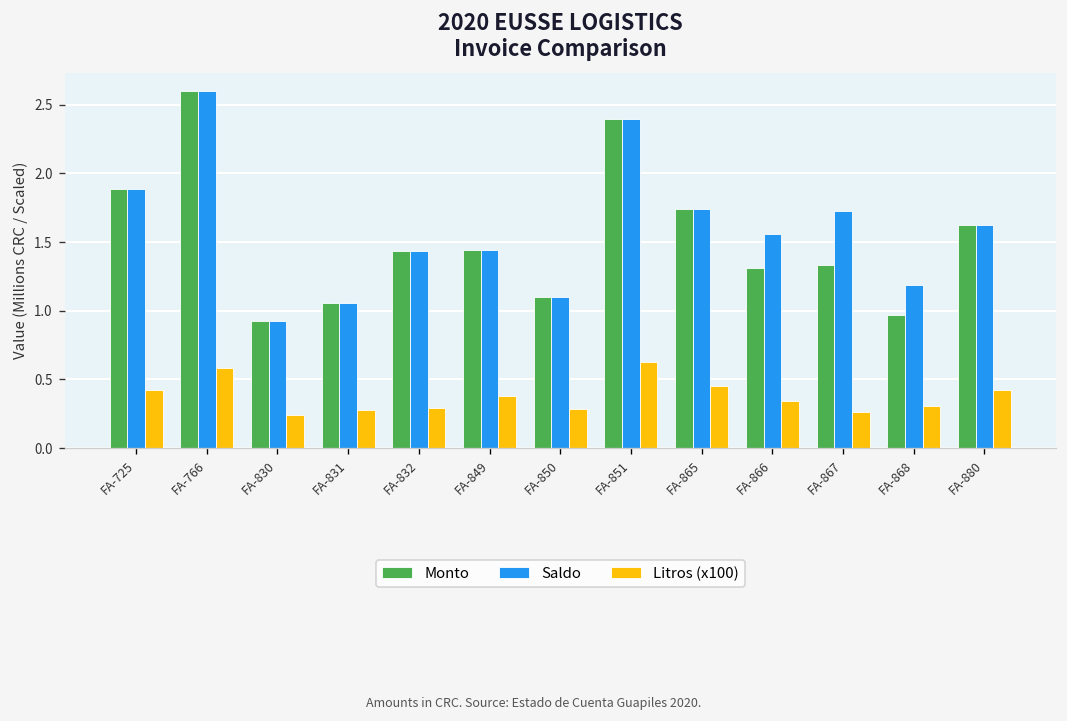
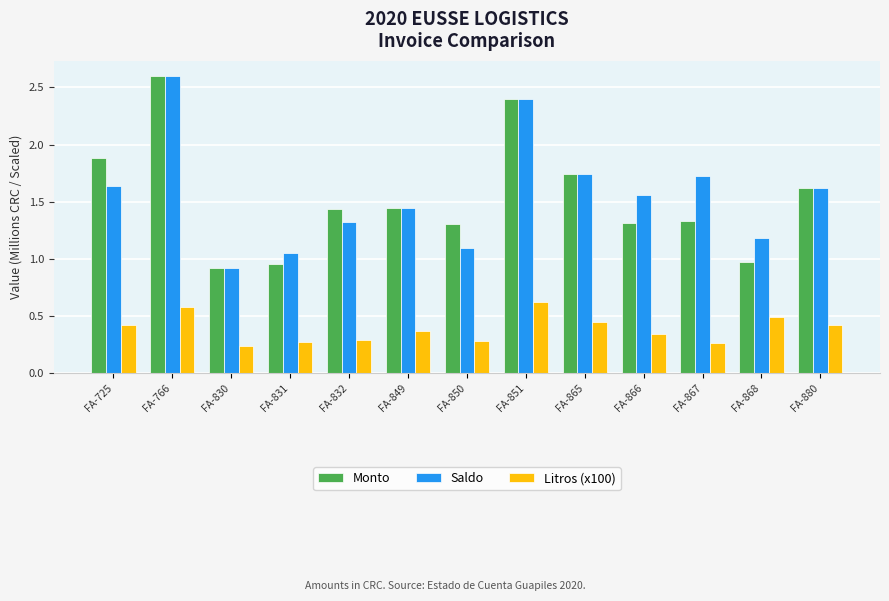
  {
    "Monto": {
      "FA-725": 1.88,
      "FA-766": 2.60,
      "FA-830": 0.92,
-     "FA-831": 1.06,
+     "FA-831": 0.96,
      "FA-832": 1.43,
      "FA-849": 1.44,
-     "FA-850": 1.10,
+     "FA-850": 1.30,
      "FA-851": 2.39,
      "FA-865": 1.74,
      "FA-866": 1.31,
      "FA-867": 1.33,
      "FA-868": 0.97,
      "FA-880": 1.62
    },
    "Saldo": {
-     "FA-725": 1.88,
+     "FA-725": 1.64,
      "FA-766": 2.60,
      "FA-830": 0.92,
      "FA-831": 1.06,
-     "FA-832": 1.43,
+     "FA-832": 1.32,
      "FA-849": 1.44,
      "FA-850": 1.10,
      "FA-851": 2.39,
      "FA-865": 1.74,
      "FA-866": 1.56,
      "FA-867": 1.72,
      "FA-868": 1.18,
      "FA-880": 1.62
    },
    "Litros (x100)": {
      "FA-725": 0.42,
      "FA-766": 0.58,
      "FA-830": 0.24,
      "FA-831": 0.27,
      "FA-832": 0.29,
      "FA-849": 0.37,
      "FA-850": 0.29,
      "FA-851": 0.62,
      "FA-865": 0.45,
      "FA-866": 0.34,
      "FA-867": 0.26,
-     "FA-868": 0.31,
+     "FA-868": 0.49,
      "FA-880": 0.42
    }
  }
